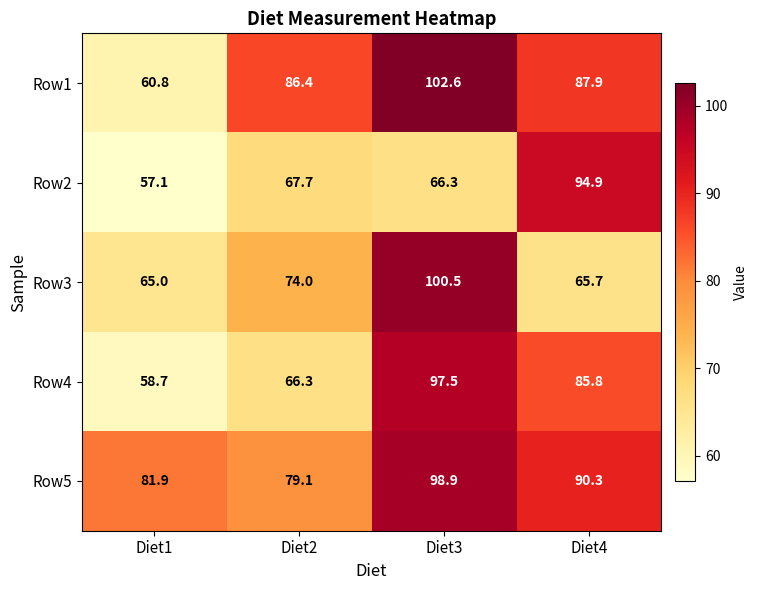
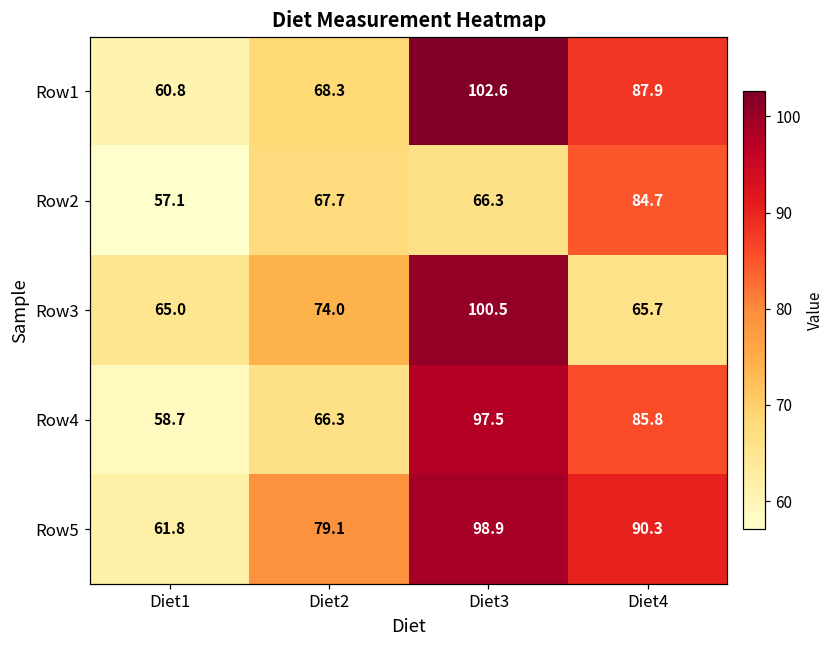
  {
    "Row1": {
      "Diet1": 60.8,
-     "Diet2": 86.4,
+     "Diet2": 68.3,
      "Diet3": 102.6,
      "Diet4": 87.9
    },
    "Row2": {
      "Diet1": 57.1,
      "Diet2": 67.7,
      "Diet3": 66.3,
-     "Diet4": 94.9
+     "Diet4": 84.7
    },
    "Row3": {
      "Diet1": 65.0,
      "Diet2": 74.0,
      "Diet3": 100.5,
      "Diet4": 65.7
    },
    "Row4": {
      "Diet1": 58.7,
      "Diet2": 66.3,
      "Diet3": 97.5,
      "Diet4": 85.8
    },
    "Row5": {
-     "Diet1": 81.9,
+     "Diet1": 61.8,
      "Diet2": 79.1,
      "Diet3": 98.9,
      "Diet4": 90.3
    }
  }
